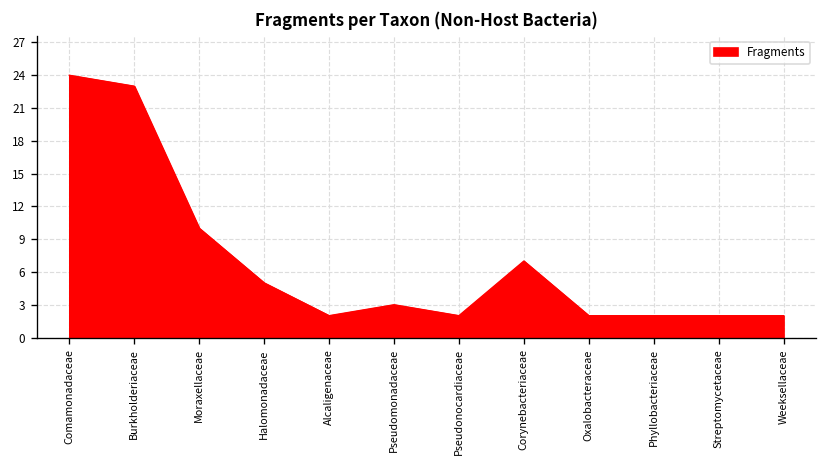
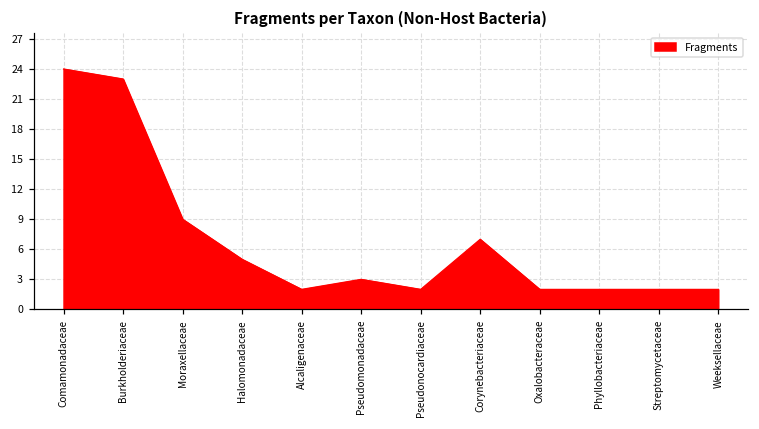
  {
    "Comamonadaceae": 24,
    "Burkholderiaceae": 23,
-   "Moraxellaceae": 10,
+   "Moraxellaceae": 9,
    "Halomonadaceae": 5,
    "Alcaligenaceae": 2,
    "Pseudomonadaceae": 3,
    "Pseudonocardiaceae": 2,
    "Corynebacteriaceae": 7,
    "Oxalobacteraceae": 2,
    "Phyllobacteriaceae": 2,
    "Streptomycetaceae": 2,
    "Weeksellaceae": 2
  }
